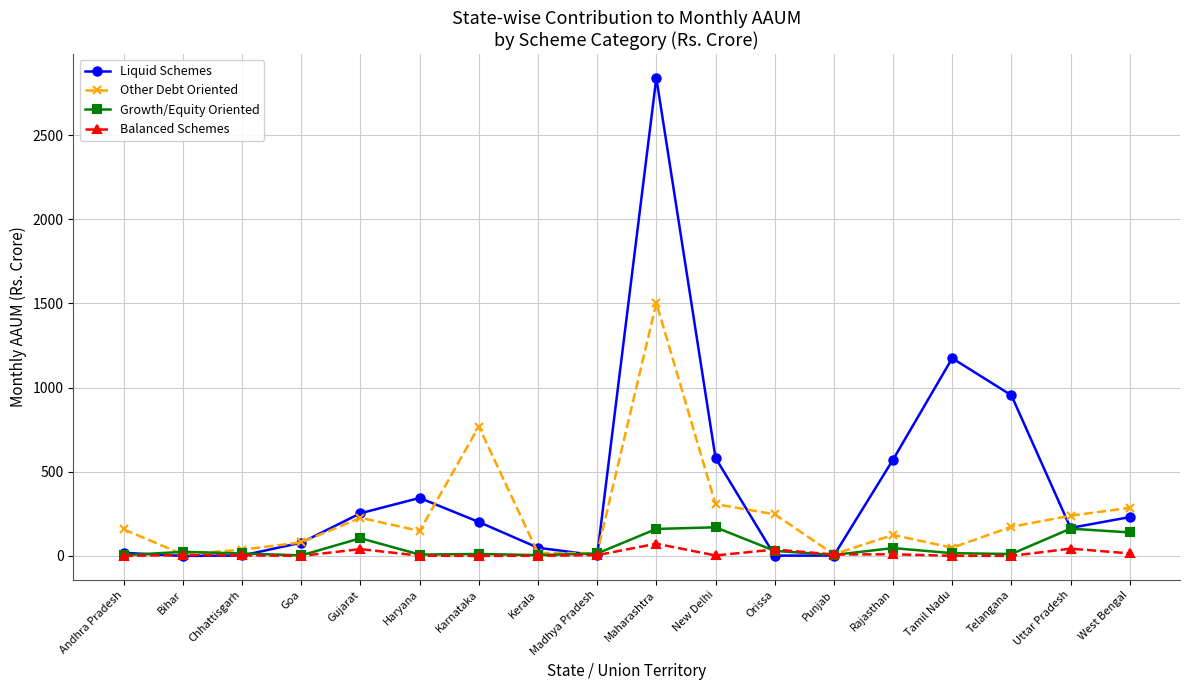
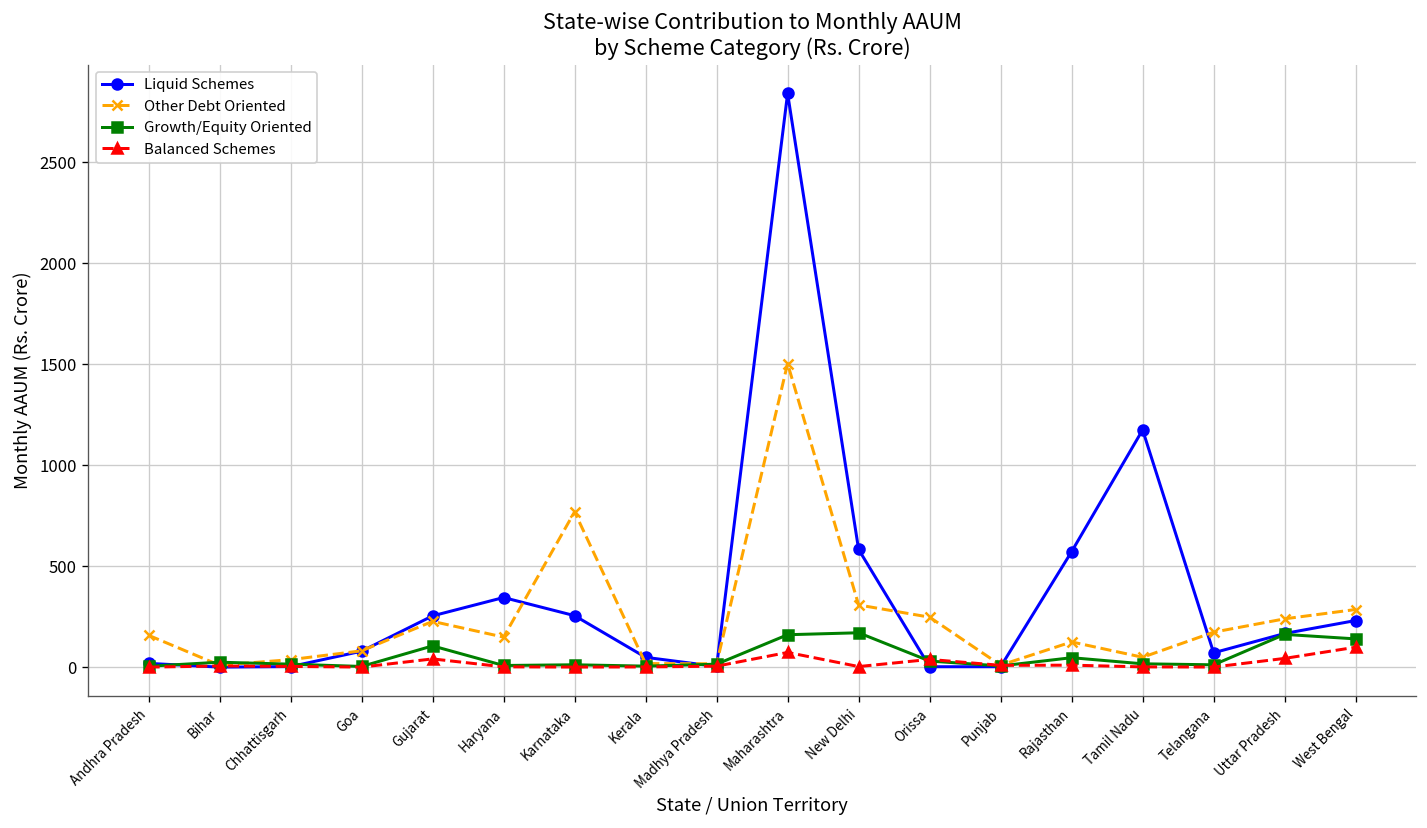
  {
    "Liquid Schemes": {
      "Gujarat": 250,
      "Haryana": 340,
-     "Karnataka": 200,
+     "Karnataka": 250,
      "Kerala": 50,
      "Maharashtra": 2840,
      "New Delhi": 580,
      "Orissa": 0,
      "Rajasthan": 570,
      "Tamil Nadu": 1170,
-     "Telangana": 950,
+     "Telangana": 70,
      "West Bengal": 230
    },
    "Other Debt Oriented": {
      "Andhra Pradesh": 160,
      "Chhattisgarh": 40,
      "Gujarat": 230,
      "Haryana": 150,
      "Karnataka": 770,
      "Maharashtra": 1500,
      "New Delhi": 310,
      "Orissa": 250,
      "Rajasthan": 120,
      "Tamil Nadu": 50,
      "Telangana": 170,
      "Uttar Pradesh": 240,
      "West Bengal": 290
    },
    "Growth/Equity Oriented": {
      "Bihar": 20,
      "Gujarat": 110,
      "Maharashtra": 160,
      "New Delhi": 170,
      "Rajasthan": 50,
      "West Bengal": 140
    },
    "Balanced Schemes": {
      "Gujarat": 40,
      "Maharashtra": 70,
      "New Delhi": 0,
      "Rajasthan": 10,
      "Uttar Pradesh": 40,
-     "West Bengal": 20
+     "West Bengal": 100
    }
  }
